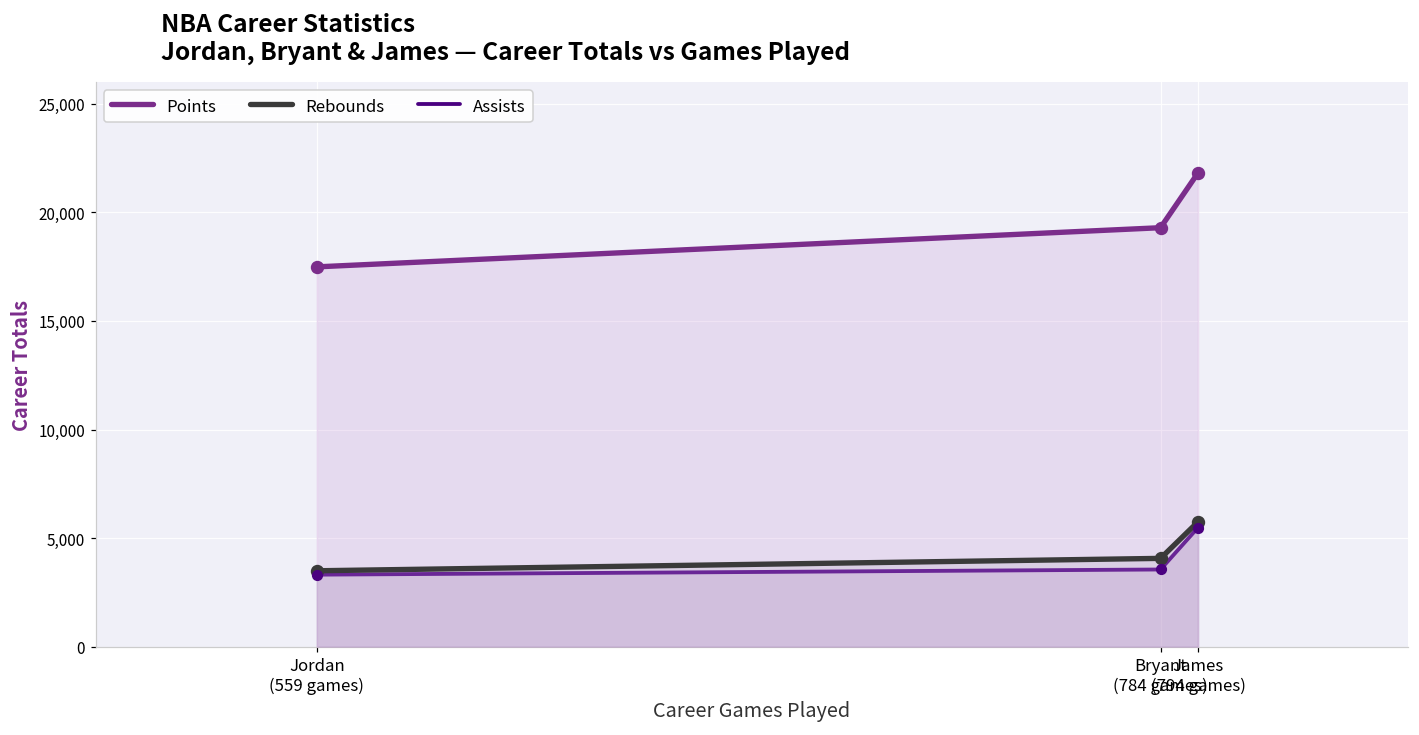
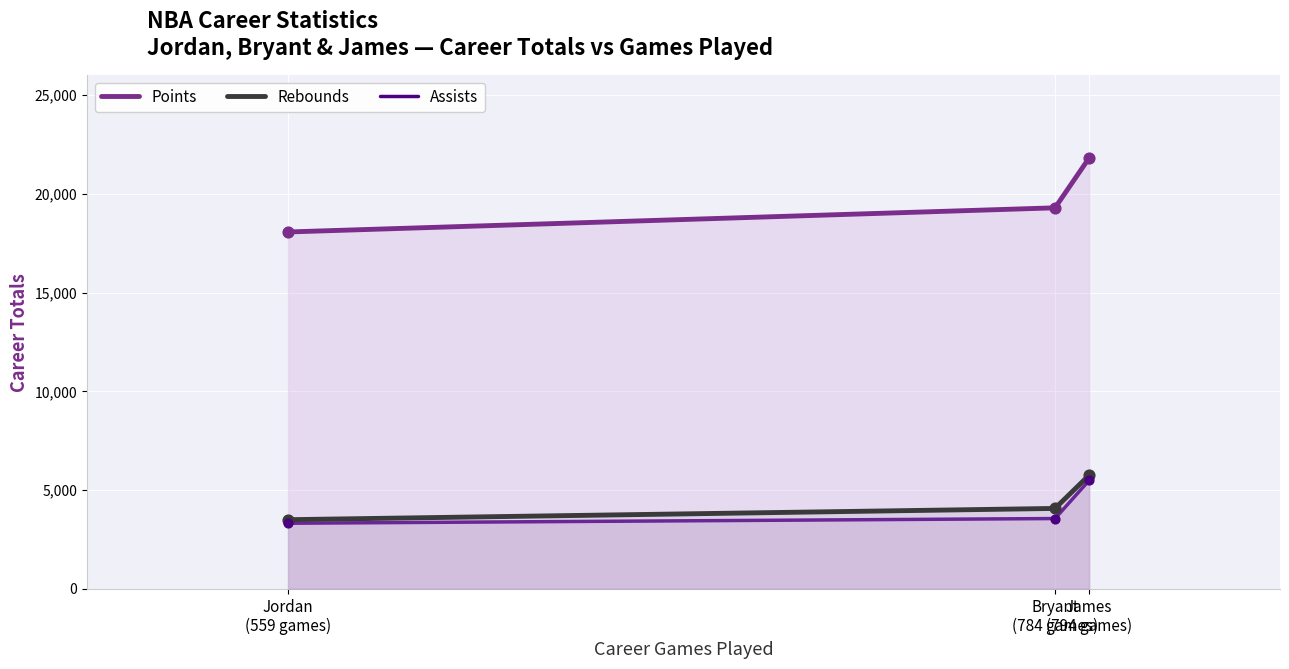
  {
    "Points": {
-     "Jordan (559 games)": "17,500"
+     "Jordan (559 games)": "18,100"
    },
    "Rebounds": {
      "Jordan (559 games)": "3,500"
    },
    "Assists": {
      "Jordan (559 games)": "3,300"
    }
  }
